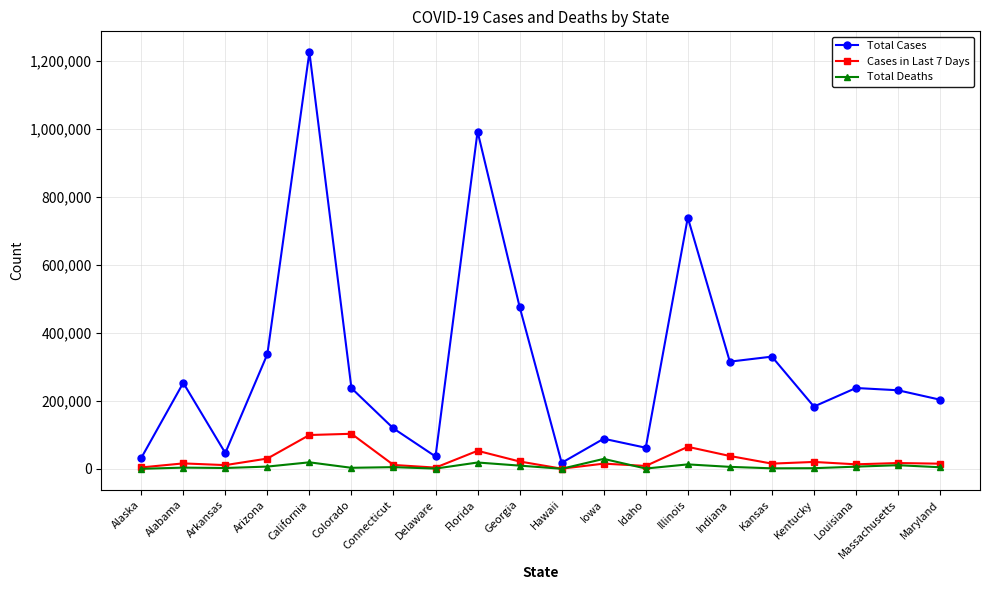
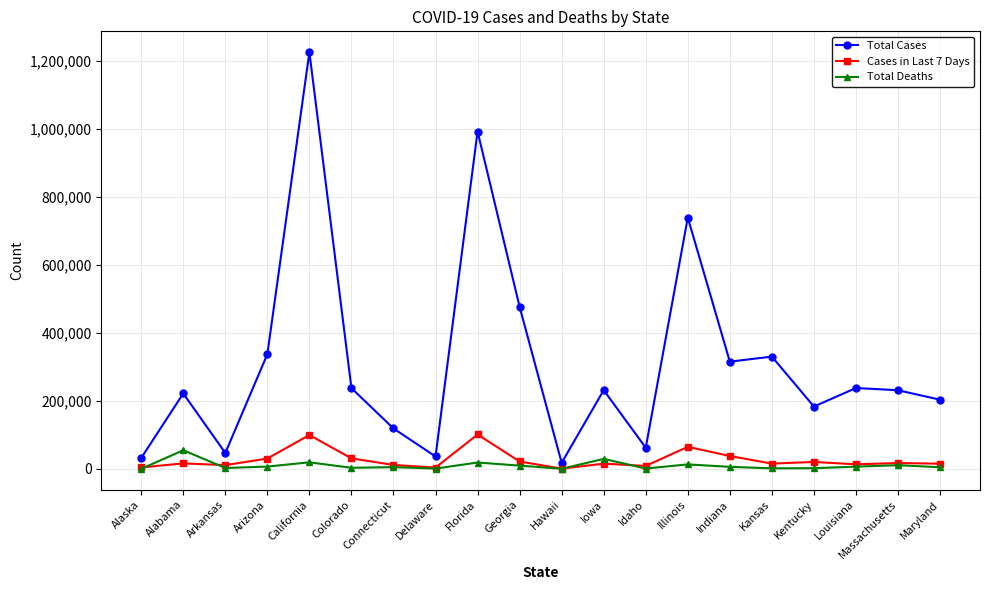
  {
    "Total Cases": {
      "Alaska": "30,000",
-     "Alabama": "250,000",
+     "Alabama": "220,000",
      "Arkansas": "50,000",
      "Arizona": "340,000",
      "California": "1,230,000",
      "Colorado": "240,000",
      "Connecticut": "120,000",
      "Delaware": "40,000",
      "Florida": "990,000",
      "Georgia": "480,000",
      "Hawaii": "20,000",
-     "Iowa": "90,000",
+     "Iowa": "230,000",
      "Idaho": "60,000",
      "Illinois": "740,000",
      "Indiana": "320,000",
      "Kansas": "330,000",
      "Kentucky": "180,000",
      "Louisiana": "240,000",
      "Massachusetts": "230,000",
      "Maryland": "200,000"
    },
    "Cases in Last 7 Days": {
      "Alabama": "20,000",
      "Arkansas": "10,000",
      "Arizona": "30,000",
      "California": "100,000",
-     "Colorado": "100,000",
-     "Florida": "50,000",
+     "Colorado": "30,000",
+     "Florida": "100,000",
      "Georgia": "20,000",
      "Iowa": "20,000",
      "Idaho": "10,000",
      "Illinois": "60,000",
      "Indiana": "40,000",
      "Kansas": "20,000",
      "Kentucky": "20,000",
      "Maryland": "20,000"
    },
    "Total Deaths": {
-     "Alabama": "0",
+     "Alabama": "50,000",
      "Arkansas": "0",
      "Arizona": "10,000",
      "California": "20,000",
      "Colorado": "0",
      "Florida": "20,000",
      "Georgia": "10,000",
      "Iowa": "30,000",
      "Idaho": "0",
      "Illinois": "10,000",
      "Indiana": "10,000",
      "Kansas": "0",
      "Kentucky": "0",
      "Maryland": "0"
    }
  }
